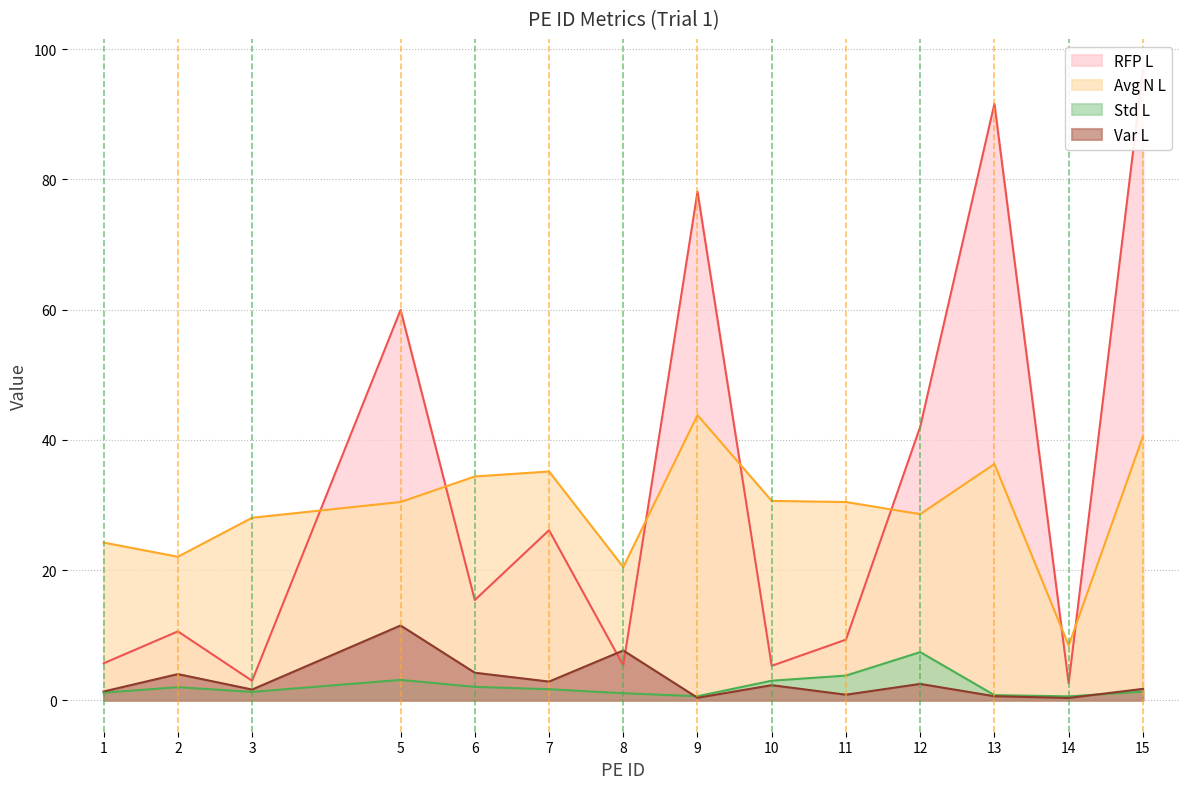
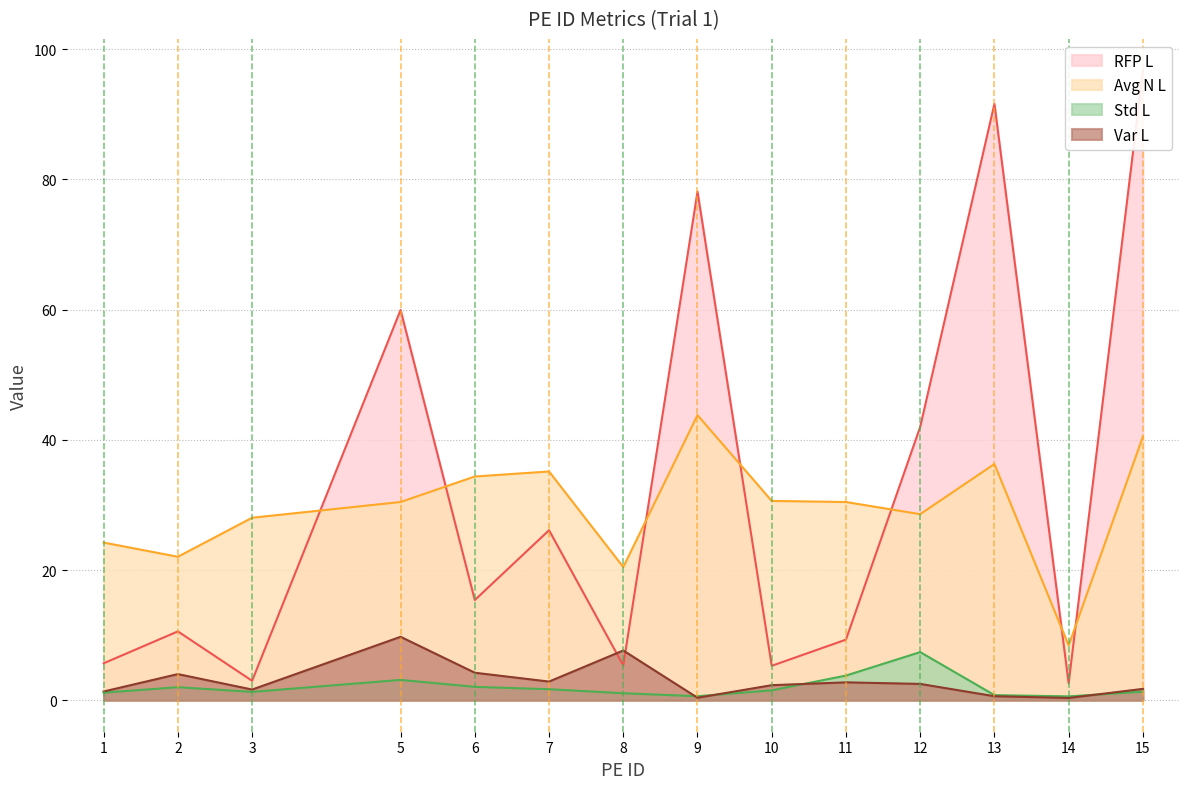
  {
    "Std L": {
      "2": 2,
      "5": 3,
      "6": 2,
      "7": 2,
      "8": 1,
-     "10": 3,
+     "10": 2,
      "11": 4,
      "12": 7,
      "15": 1
    },
    "Var L": {
      "2": 4,
-     "5": 11,
+     "5": 10,
      "6": 4,
      "7": 3,
      "8": 8,
      "10": 2,
-     "11": 1,
+     "11": 3,
      "12": 3,
      "15": 2
    }
  }
